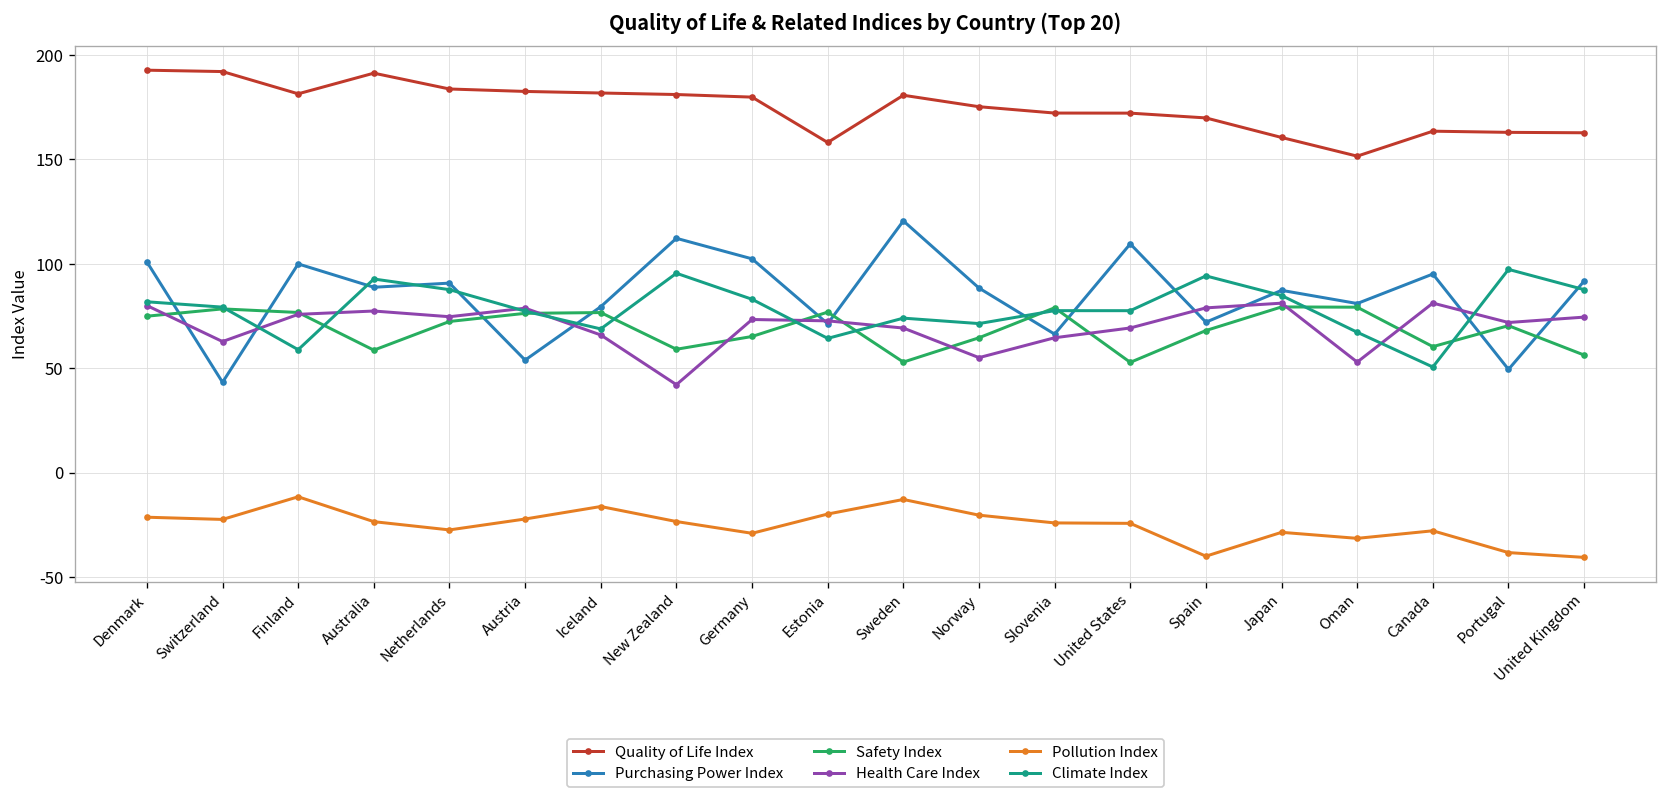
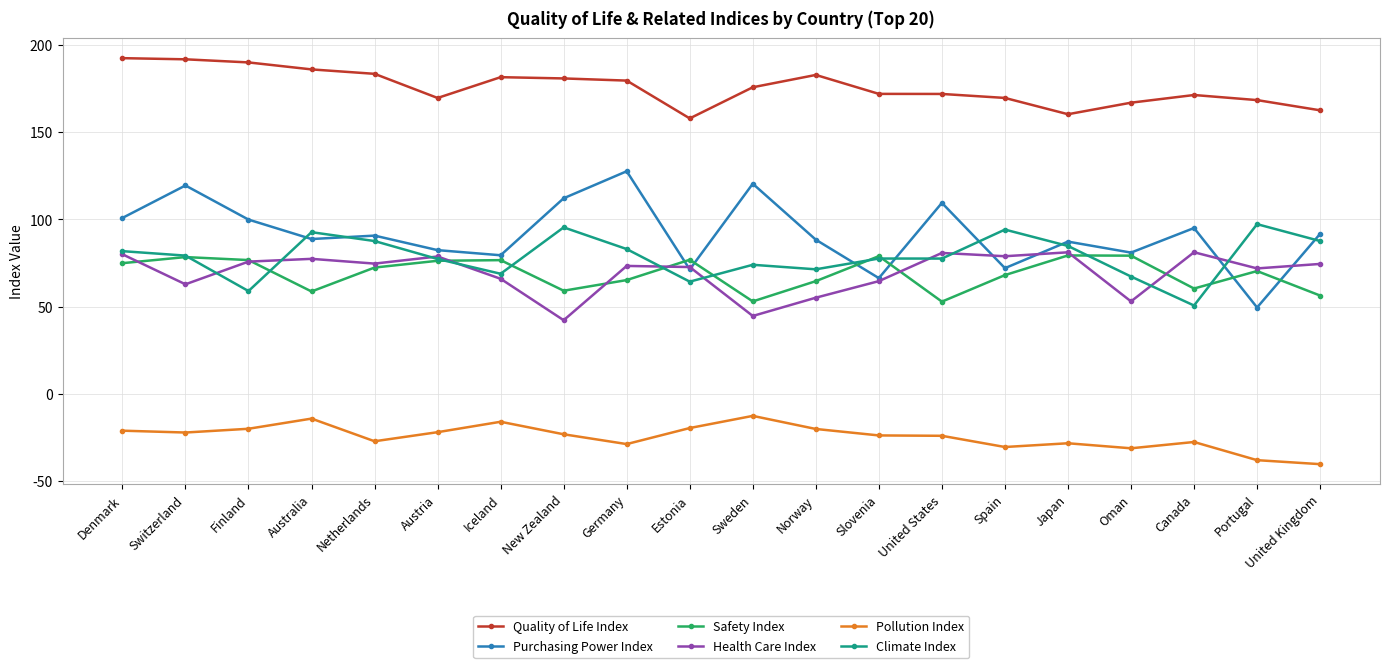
  {
    "Quality of Life Index": {
      "Denmark": 193,
      "Switzerland": 192,
-     "Finland": 181,
-     "Australia": 191,
+     "Finland": 190,
+     "Australia": 186,
      "Netherlands": 184,
-     "Austria": 183,
+     "Austria": 170,
      "Iceland": 182,
      "New Zealand": 181,
      "Germany": 180,
      "Estonia": 158,
-     "Sweden": 181,
-     "Norway": 175,
+     "Sweden": 176,
+     "Norway": 183,
      "Slovenia": 172,
      "United States": 172,
      "Spain": 170,
      "Japan": 160,
-     "Oman": 152,
-     "Canada": 163,
-     "Portugal": 163,
+     "Oman": 167,
+     "Canada": 172,
+     "Portugal": 169,
      "United Kingdom": 163
    },
    "Purchasing Power Index": {
      "Denmark": 101,
-     "Switzerland": 43,
+     "Switzerland": 120,
      "Finland": 100,
      "Australia": 89,
      "Netherlands": 91,
-     "Austria": 54,
+     "Austria": 82,
      "Iceland": 79,
      "New Zealand": 112,
-     "Germany": 102,
+     "Germany": 128,
      "Sweden": 121,
      "Norway": 88,
      "Slovenia": 66,
      "United States": 110,
      "Spain": 72,
      "Japan": 87,
      "Oman": 81,
      "Canada": 95,
      "Portugal": 49,
      "United Kingdom": 92
    },
    "Health Care Index": {
      "Denmark": 80,
      "Switzerland": 63,
      "Australia": 77,
      "Netherlands": 75,
      "Iceland": 66,
      "New Zealand": 42,
      "Germany": 73,
-     "Sweden": 69,
+     "Sweden": 45,
      "Norway": 55,
      "Slovenia": 65,
-     "United States": 69,
+     "United States": 81,
      "Spain": 79,
      "Japan": 81,
      "Oman": 53,
      "Canada": 81,
      "Portugal": 72,
      "United Kingdom": 74
    },
    "Pollution Index": {
      "Denmark": -21,
      "Switzerland": -22,
-     "Finland": -12,
-     "Australia": -23,
+     "Finland": -20,
+     "Australia": -14,
      "Netherlands": -27,
      "Austria": -22,
      "Iceland": -16,
      "New Zealand": -23,
      "Germany": -29,
      "Estonia": -20,
      "Sweden": -13,
      "Norway": -20,
      "Slovenia": -24,
      "United States": -24,
-     "Spain": -40,
+     "Spain": -31,
      "Japan": -29,
      "Oman": -31,
      "Canada": -28,
      "Portugal": -38,
      "United Kingdom": -41
    }
  }
